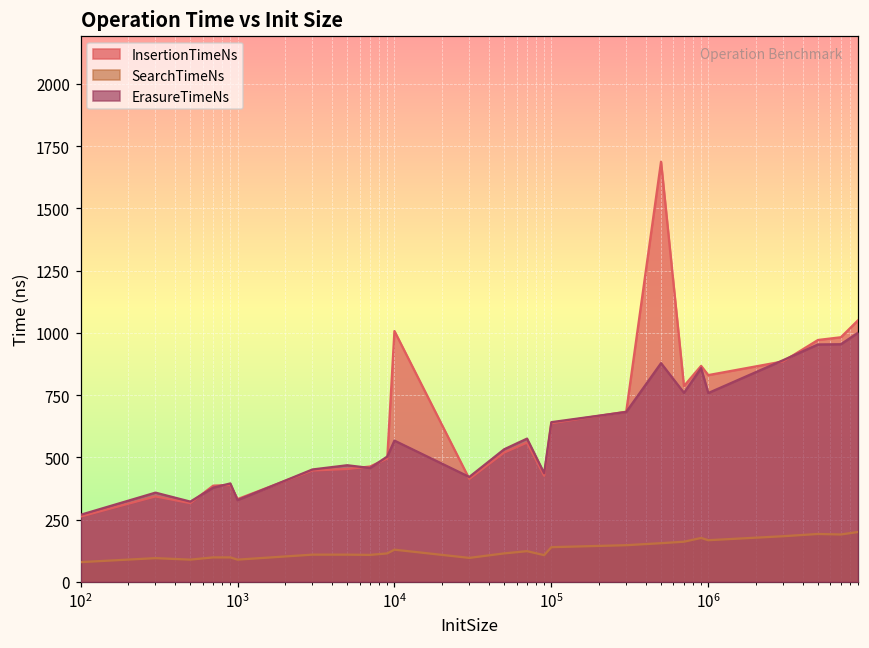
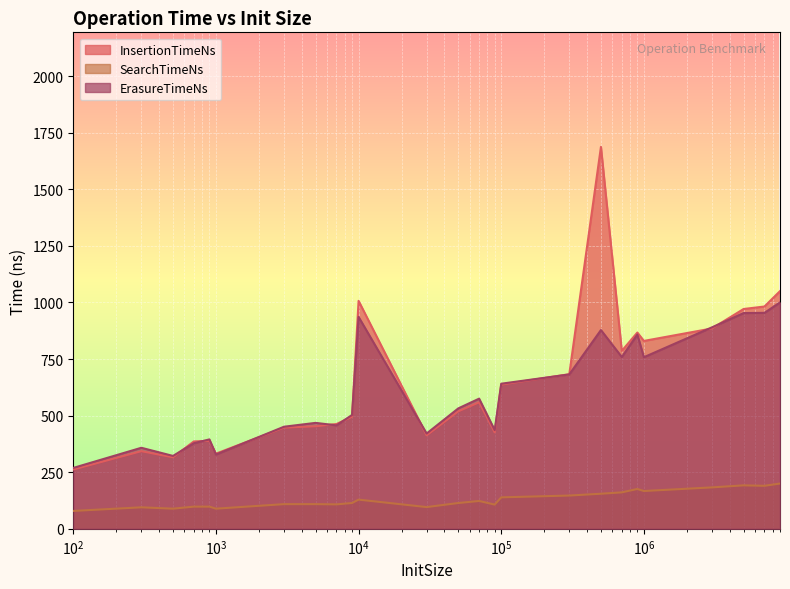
  {
    "ErasureTimeNs": {
-     "10^4": 570,
+     "10^4": 940,
      "10^6": 760
    }
  }
